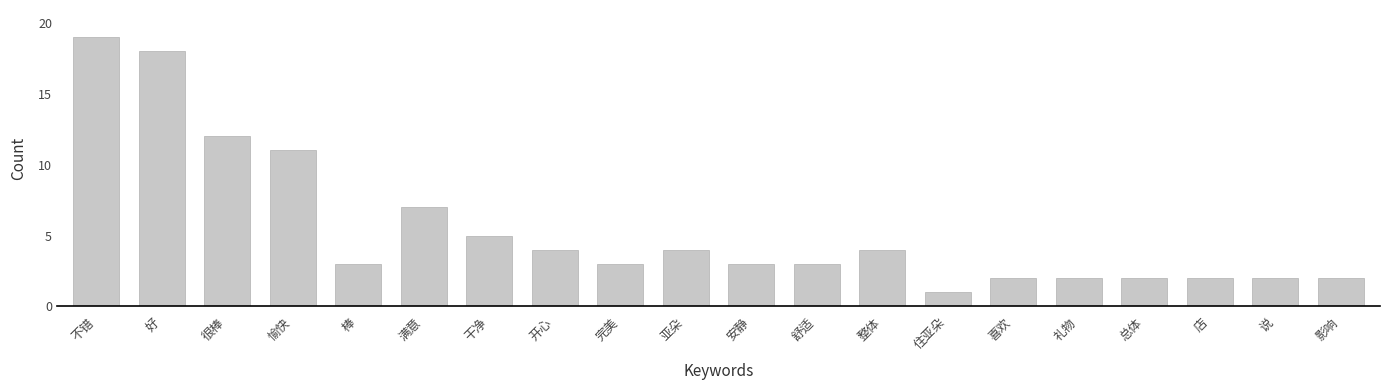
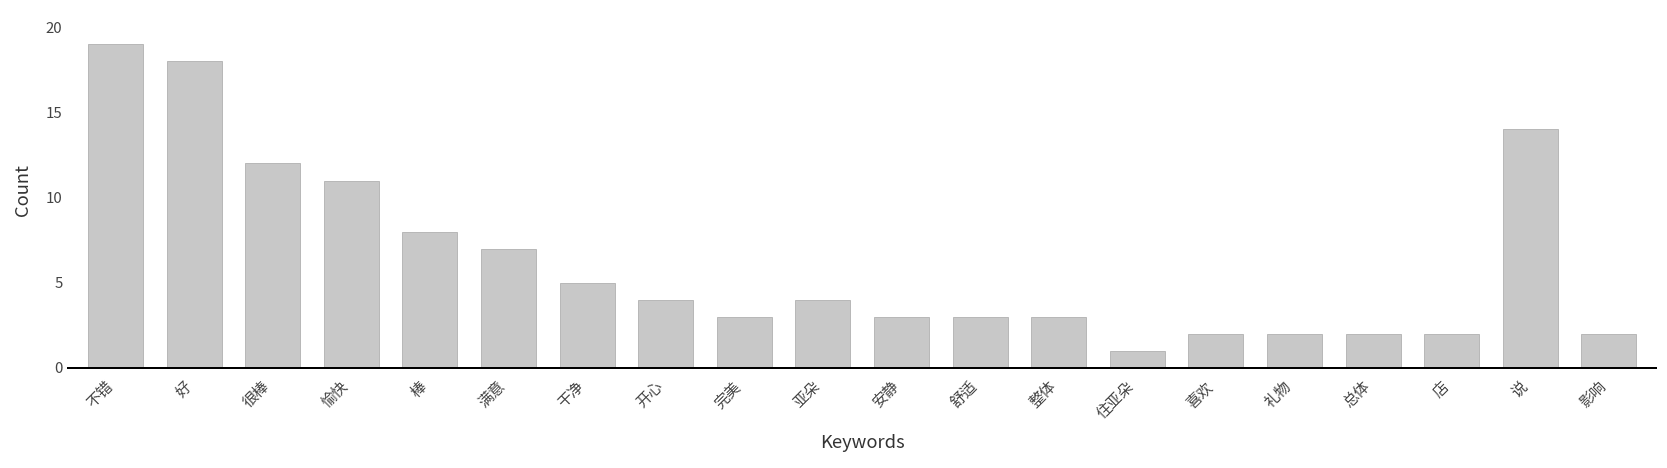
  {
    "不错": 19,
    "好": 18,
    "很棒": 12,
    "愉快": 11,
-   "棒": 3,
+   "棒": 8,
    "满意": 7,
    "干净": 5,
    "开心": 4,
    "完美": 3,
    "亚朵": 4,
    "安静": 3,
    "舒适": 3,
-   "整体": 4,
+   "整体": 3,
    "住亚朵": 1,
    "喜欢": 2,
    "礼物": 2,
    "总体": 2,
    "店": 2,
-   "说": 2,
+   "说": 14,
    "影响": 2
  }
